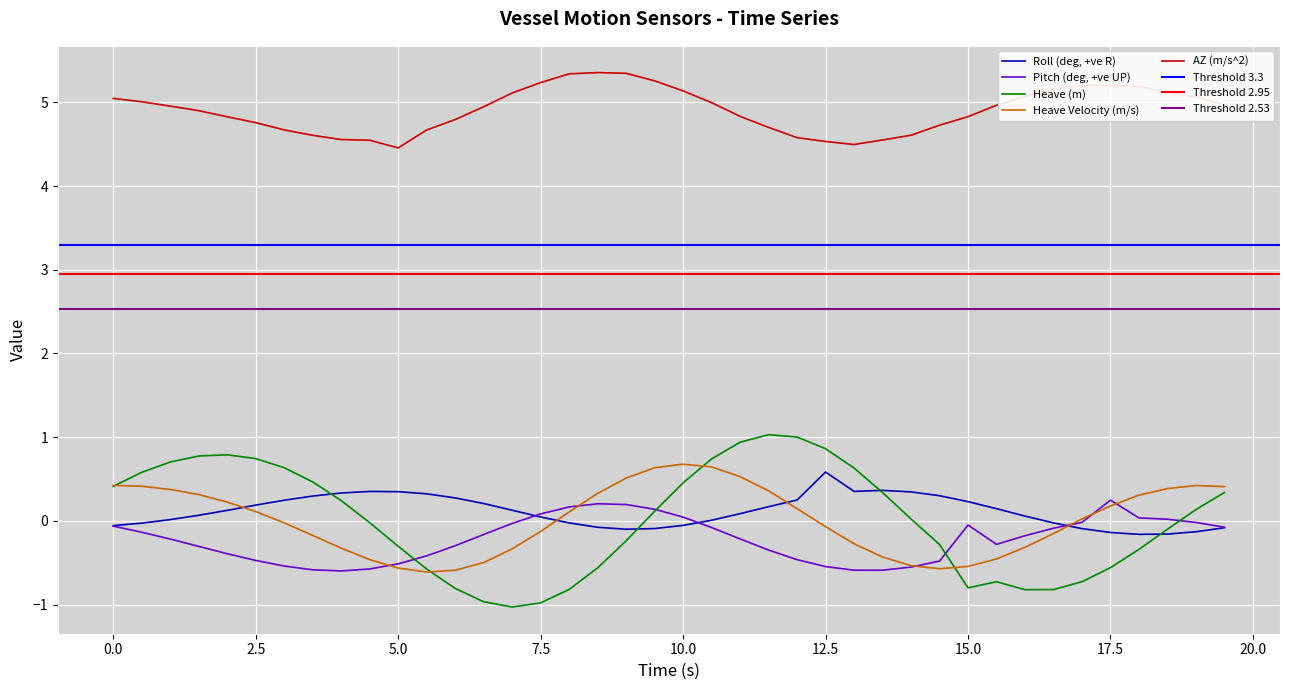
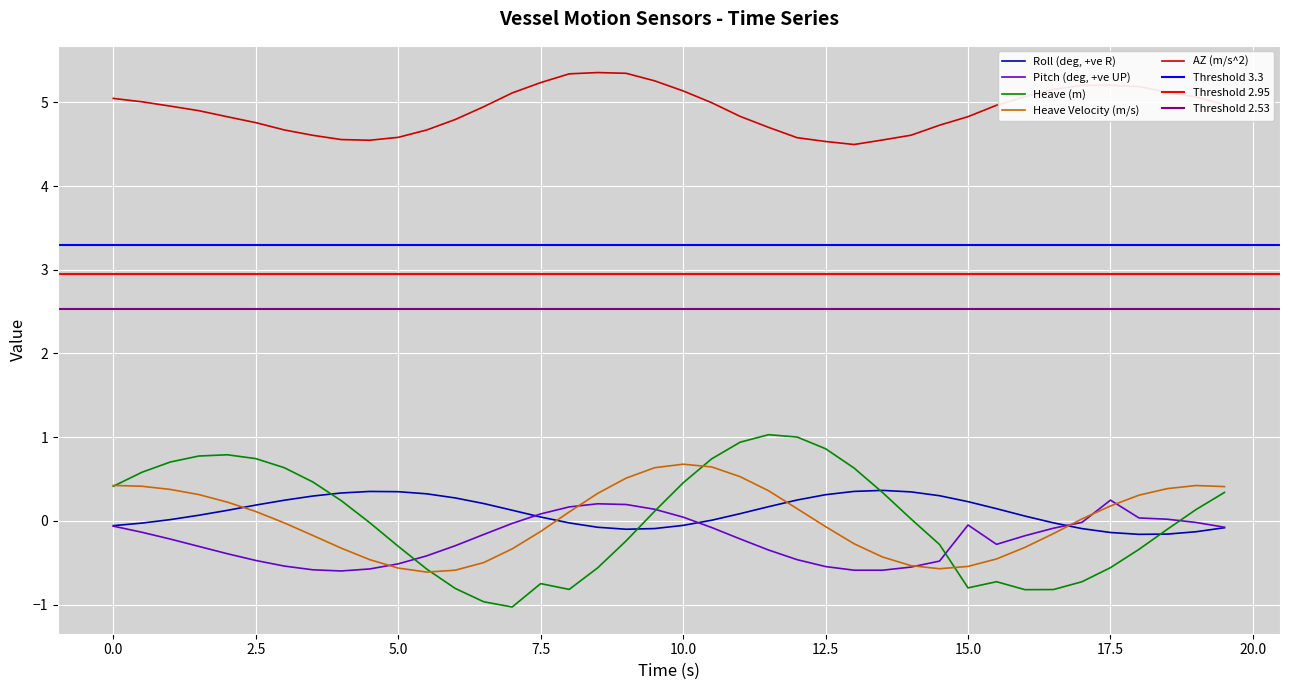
  {
    "Roll (deg, +ve R)": {
      "2.5": 0.2,
      "5.0": 0.3,
      "7.5": 0.0,
      "10.0": -0.1,
-     "12.5": 0.6,
+     "12.5": 0.3,
      "15.0": 0.2,
      "17.5": -0.1
    },
    "Pitch (deg, +ve UP)": {
      "2.5": -0.5,
      "5.0": -0.5,
      "7.5": 0.1,
      "10.0": 0.0,
      "12.5": -0.5,
      "15.0": 0.0,
      "17.5": 0.2
    },
    "Heave (m)": {
      "2.5": 0.7,
      "5.0": -0.3,
-     "7.5": -1.0,
+     "7.5": -0.7,
      "10.0": 0.5,
      "12.5": 0.9,
      "15.0": -0.8,
      "17.5": -0.6
    },
    "Heave Velocity (m/s)": {
      "2.5": 0.1,
      "5.0": -0.6,
      "7.5": -0.1,
      "10.0": 0.7,
      "12.5": -0.1,
      "15.0": -0.5,
      "17.5": 0.2
    },
    "AZ (m/s^2)": {
      "0.0": 5.0,
      "2.5": 4.8,
-     "5.0": 4.5,
+     "5.0": 4.6,
      "7.5": 5.2,
      "10.0": 5.1,
      "12.5": 4.5,
      "15.0": 4.8
    }
  }
